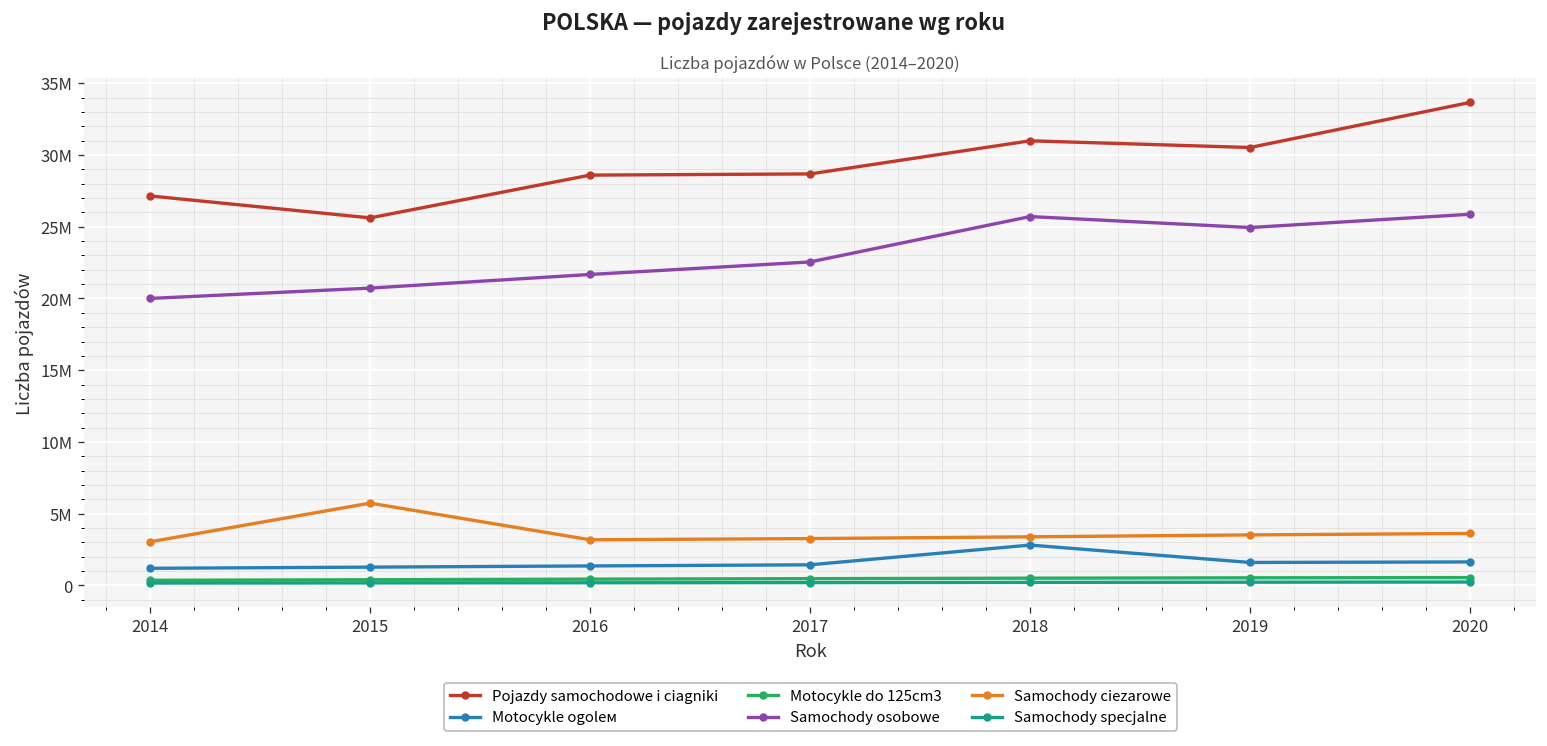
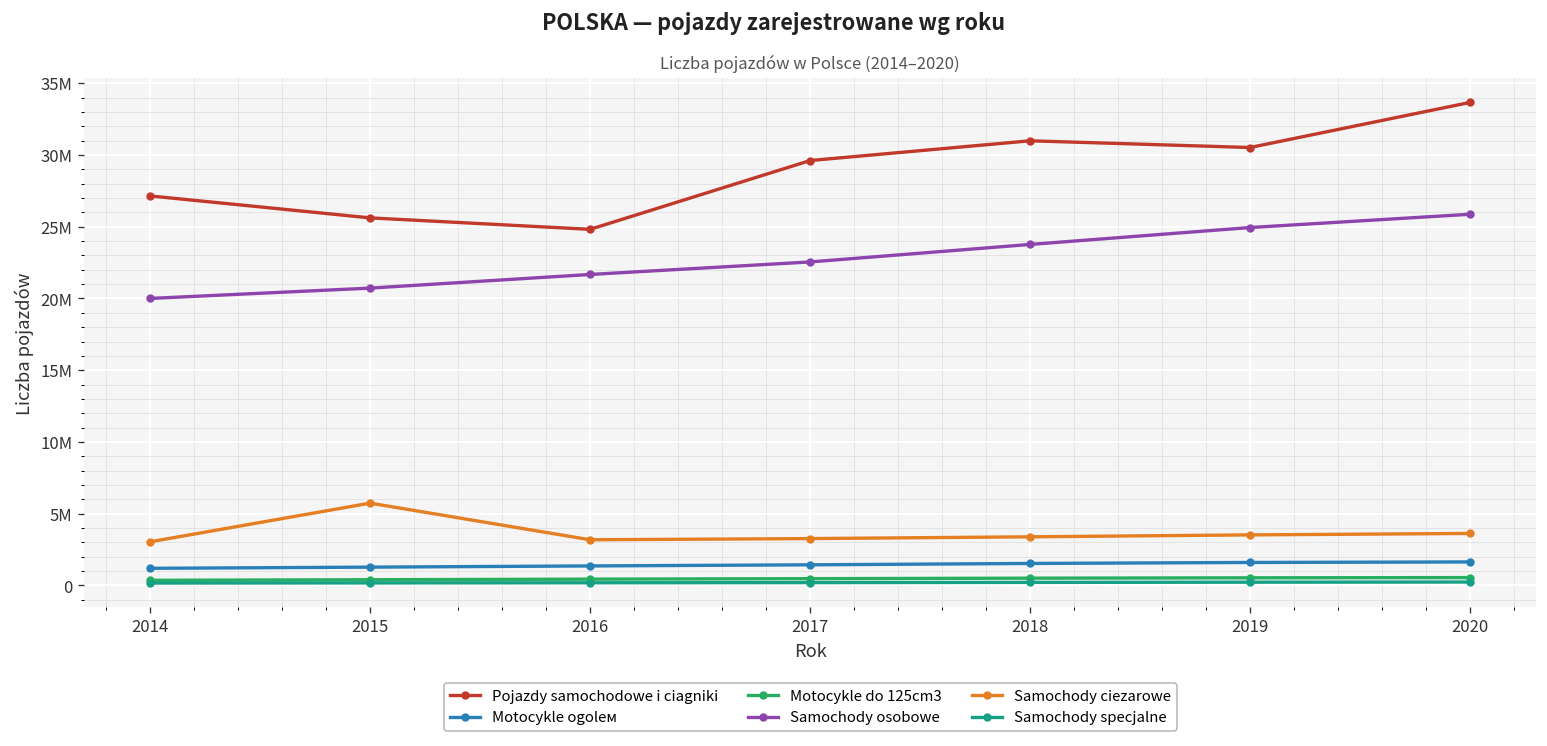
  {
    "Pojazdy samochodowe i ciagniki": {
      "2014": 27100000,
      "2015": 25600000,
-     "2016": 28600000,
-     "2017": 28700000,
+     "2016": 24800000,
+     "2017": 29600000,
      "2018": 31000000,
      "2019": 30500000,
      "2020": 33700000
    },
    "Motocykle ogolем": {
      "2014": 1200000,
      "2015": 1300000,
      "2016": 1400000,
      "2017": 1400000,
-     "2018": 2800000,
+     "2018": 1500000,
      "2019": 1600000,
      "2020": 1600000
    },
    "Samochody osobowe": {
      "2014": 20000000,
      "2015": 20700000,
      "2016": 21700000,
      "2017": 22500000,
-     "2018": 25700000,
+     "2018": 23800000,
      "2019": 24900000,
      "2020": 25900000
    },
    "Samochody ciezarowe": {
      "2014": 3000000,
      "2015": 5700000,
      "2016": 3200000,
      "2017": 3300000,
      "2018": 3400000,
      "2019": 3500000,
      "2020": 3600000
    }
  }
